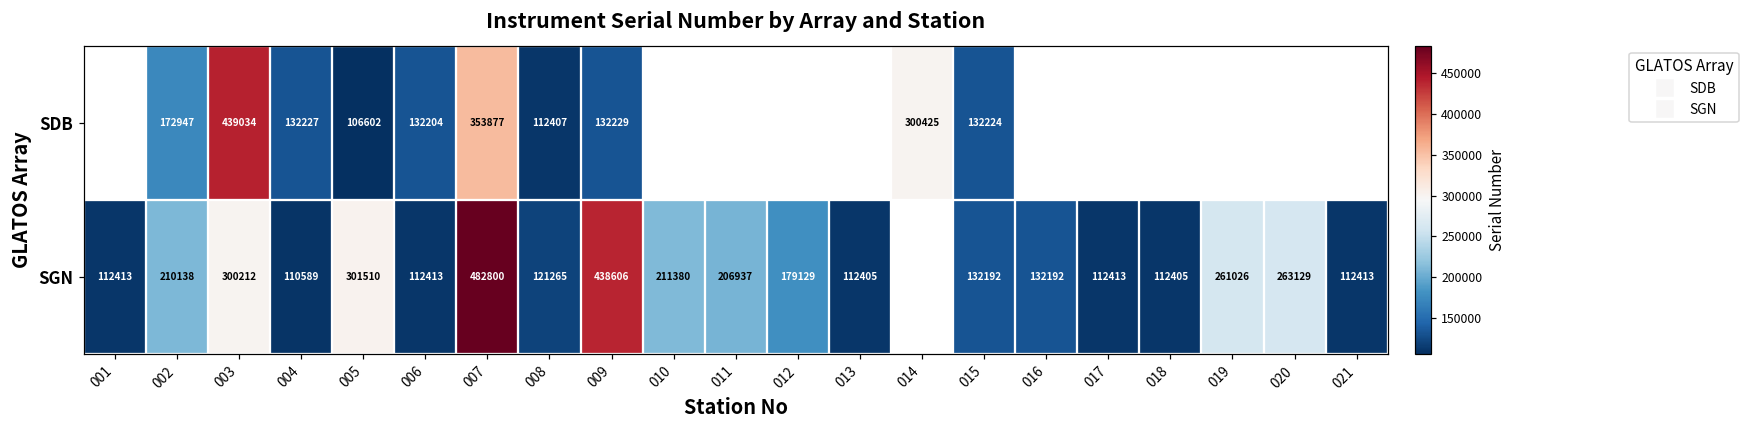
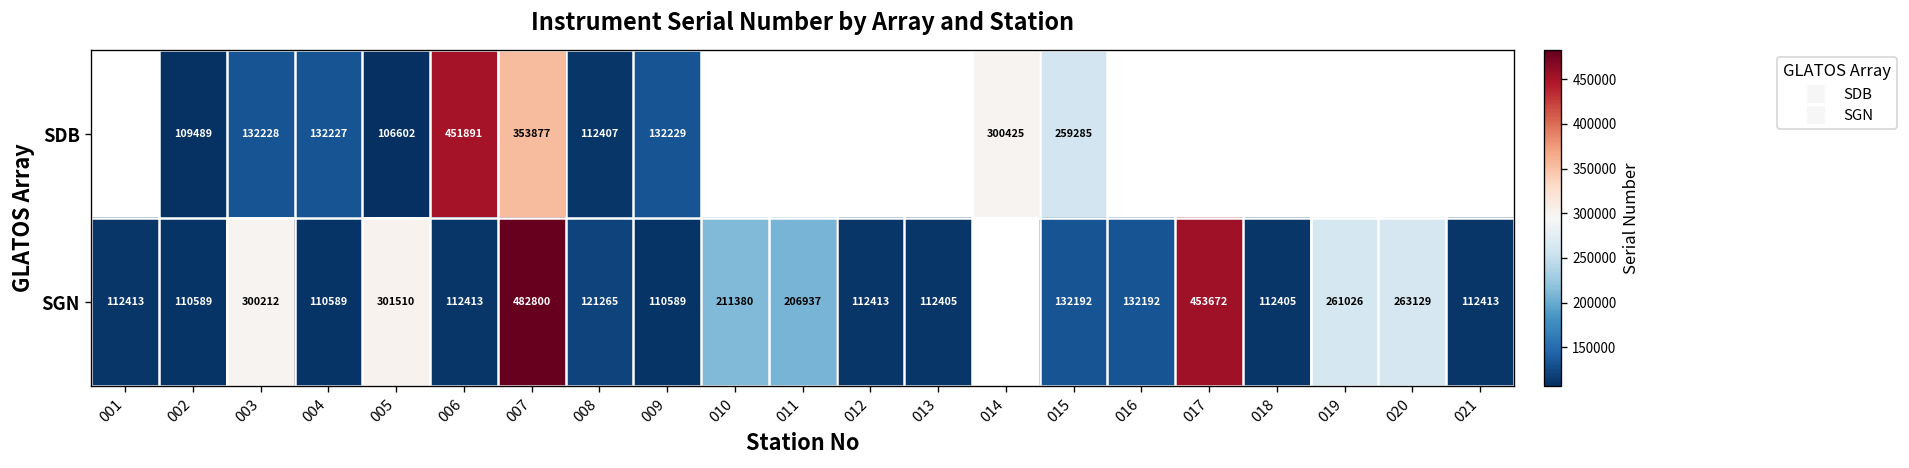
  {
    "SDB": {
-     "002": 172947,
-     "003": 439034,
+     "002": 109489,
+     "003": 132228,
      "004": 132227,
      "005": 106602,
-     "006": 132204,
+     "006": 451891,
      "007": 353877,
      "008": 112407,
      "009": 132229,
      "014": 300425,
-     "015": 132224
+     "015": 259285
    },
    "SGN": {
      "001": 112413,
-     "002": 210138,
+     "002": 110589,
      "003": 300212,
      "004": 110589,
      "005": 301510,
      "006": 112413,
      "007": 482800,
      "008": 121265,
-     "009": 438606,
+     "009": 110589,
      "010": 211380,
      "011": 206937,
-     "012": 179129,
+     "012": 112413,
      "013": 112405,
      "015": 132192,
      "016": 132192,
-     "017": 112413,
+     "017": 453672,
      "018": 112405,
      "019": 261026,
      "020": 263129,
      "021": 112413
    }
  }
